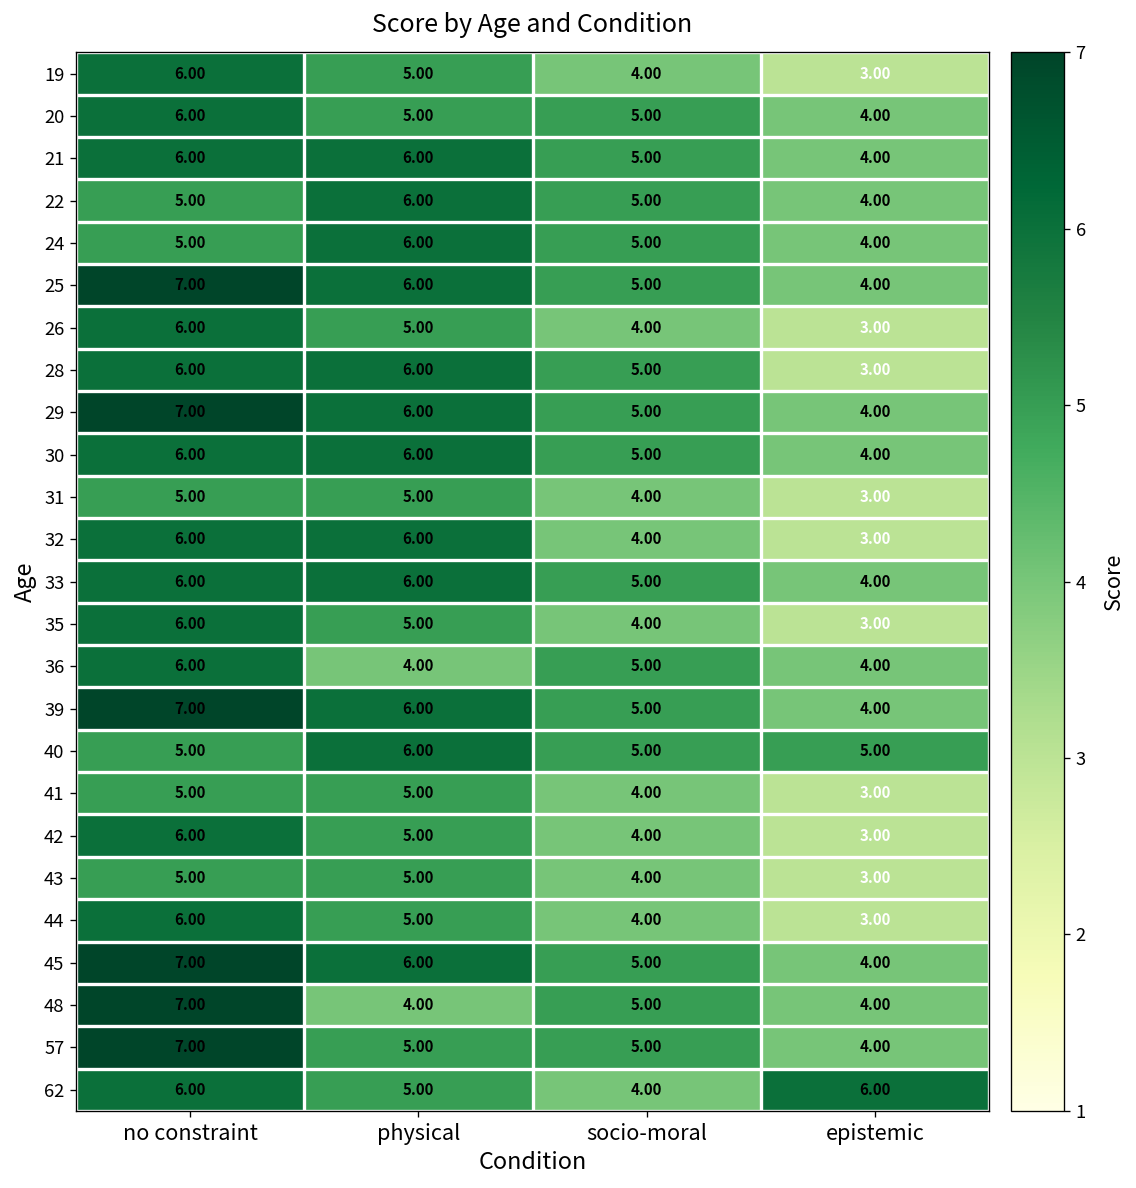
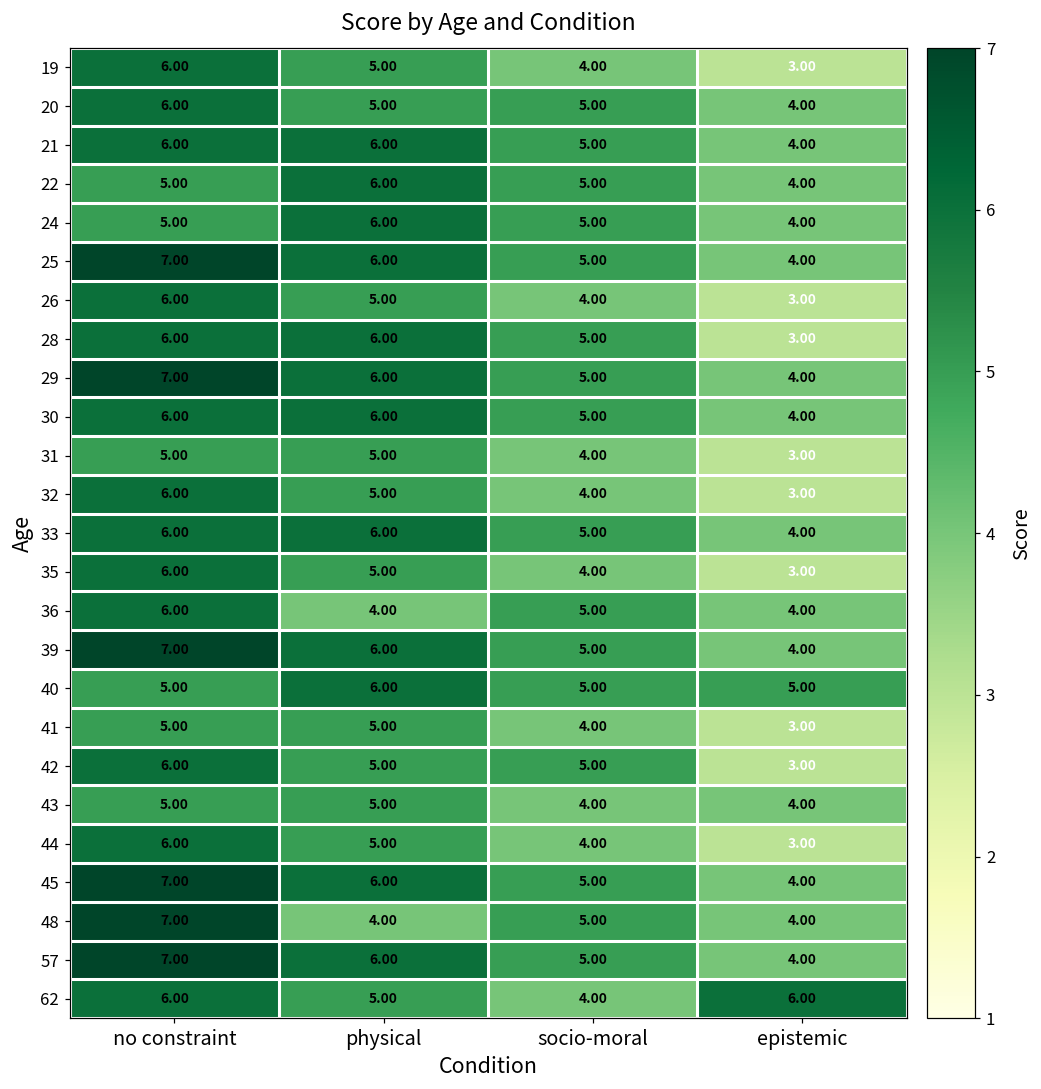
  {
    "19": {
      "no constraint": 6.00,
      "physical": 5.00,
      "socio-moral": 4.00,
      "epistemic": 3.00
    },
    "20": {
      "no constraint": 6.00,
      "physical": 5.00,
      "socio-moral": 5.00,
      "epistemic": 4.00
    },
    "21": {
      "no constraint": 6.00,
      "physical": 6.00,
      "socio-moral": 5.00,
      "epistemic": 4.00
    },
    "22": {
      "no constraint": 5.00,
      "physical": 6.00,
      "socio-moral": 5.00,
      "epistemic": 4.00
    },
    "24": {
      "no constraint": 5.00,
      "physical": 6.00,
      "socio-moral": 5.00,
      "epistemic": 4.00
    },
    "25": {
      "no constraint": 7.00,
      "physical": 6.00,
      "socio-moral": 5.00,
      "epistemic": 4.00
    },
    "26": {
      "no constraint": 6.00,
      "physical": 5.00,
      "socio-moral": 4.00,
      "epistemic": 3.00
    },
    "28": {
      "no constraint": 6.00,
      "physical": 6.00,
      "socio-moral": 5.00,
      "epistemic": 3.00
    },
    "29": {
      "no constraint": 7.00,
      "physical": 6.00,
      "socio-moral": 5.00,
      "epistemic": 4.00
    },
    "30": {
      "no constraint": 6.00,
      "physical": 6.00,
      "socio-moral": 5.00,
      "epistemic": 4.00
    },
    "31": {
      "no constraint": 5.00,
      "physical": 5.00,
      "socio-moral": 4.00,
      "epistemic": 3.00
    },
    "32": {
      "no constraint": 6.00,
-     "physical": 6.00,
+     "physical": 5.00,
      "socio-moral": 4.00,
      "epistemic": 3.00
    },
    "33": {
      "no constraint": 6.00,
      "physical": 6.00,
      "socio-moral": 5.00,
      "epistemic": 4.00
    },
    "35": {
      "no constraint": 6.00,
      "physical": 5.00,
      "socio-moral": 4.00,
      "epistemic": 3.00
    },
    "36": {
      "no constraint": 6.00,
      "physical": 4.00,
      "socio-moral": 5.00,
      "epistemic": 4.00
    },
    "39": {
      "no constraint": 7.00,
      "physical": 6.00,
      "socio-moral": 5.00,
      "epistemic": 4.00
    },
    "40": {
      "no constraint": 5.00,
      "physical": 6.00,
      "socio-moral": 5.00,
      "epistemic": 5.00
    },
    "41": {
      "no constraint": 5.00,
      "physical": 5.00,
      "socio-moral": 4.00,
      "epistemic": 3.00
    },
    "42": {
      "no constraint": 6.00,
      "physical": 5.00,
-     "socio-moral": 4.00,
+     "socio-moral": 5.00,
      "epistemic": 3.00
    },
    "43": {
      "no constraint": 5.00,
      "physical": 5.00,
      "socio-moral": 4.00,
-     "epistemic": 3.00
+     "epistemic": 4.00
    },
    "44": {
      "no constraint": 6.00,
      "physical": 5.00,
      "socio-moral": 4.00,
      "epistemic": 3.00
    },
    "45": {
      "no constraint": 7.00,
      "physical": 6.00,
      "socio-moral": 5.00,
      "epistemic": 4.00
    },
    "48": {
      "no constraint": 7.00,
      "physical": 4.00,
      "socio-moral": 5.00,
      "epistemic": 4.00
    },
    "57": {
      "no constraint": 7.00,
-     "physical": 5.00,
+     "physical": 6.00,
      "socio-moral": 5.00,
      "epistemic": 4.00
    },
    "62": {
      "no constraint": 6.00,
      "physical": 5.00,
      "socio-moral": 4.00,
      "epistemic": 6.00
    }
  }
